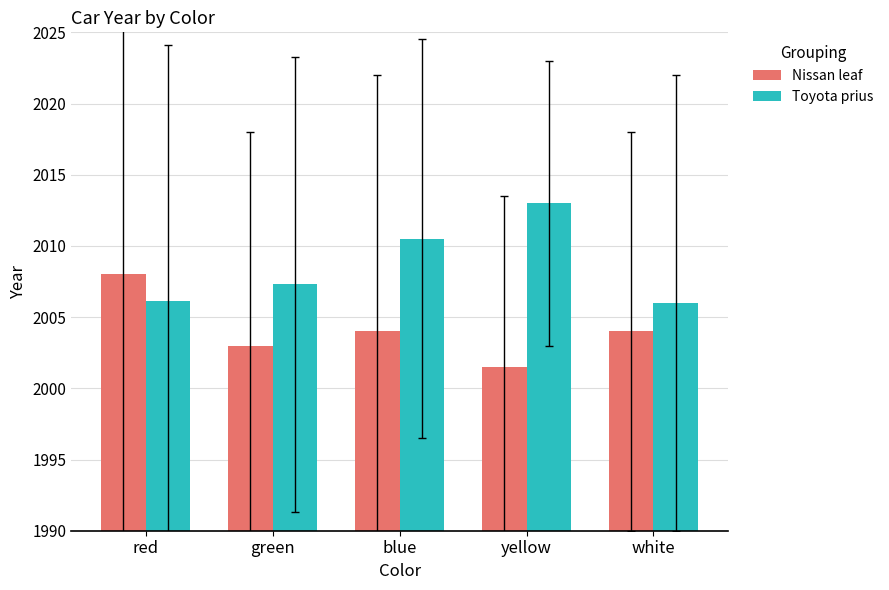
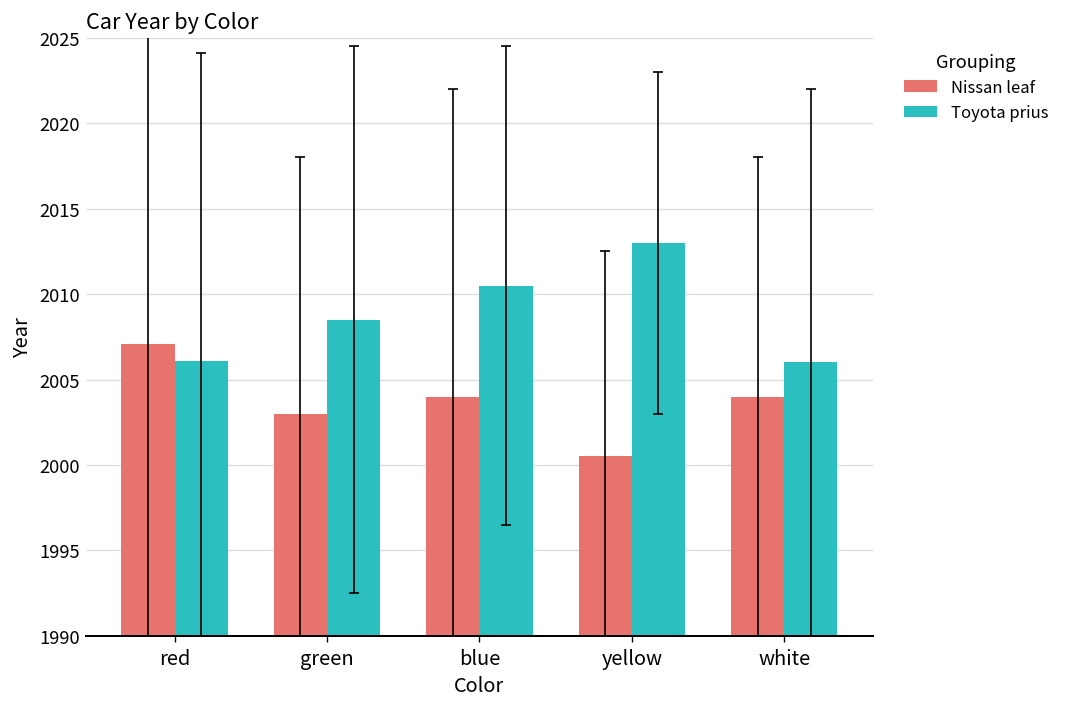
  {
    "Nissan leaf": {
-     "red": 2008.0,
+     "red": 2007.1,
      "green": 2003.0,
      "blue": 2004.0,
-     "yellow": 2001.5,
+     "yellow": 2000.5,
      "white": 2004.0
    },
    "Toyota prius": {
      "red": 2006.1,
-     "green": 2007.3,
+     "green": 2008.5,
      "blue": 2010.5,
      "yellow": 2013.0,
      "white": 2006.0
    }
  }
